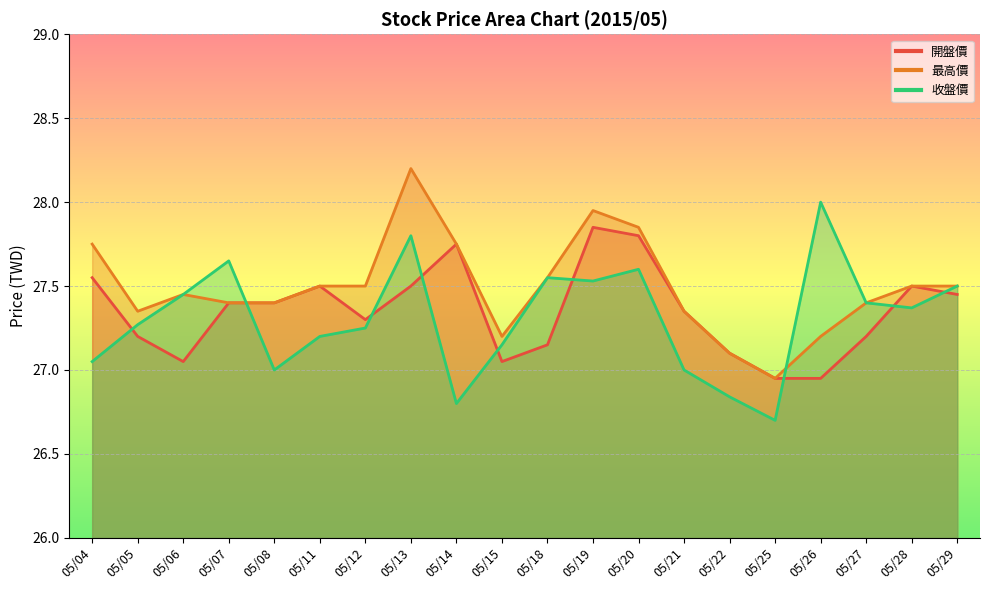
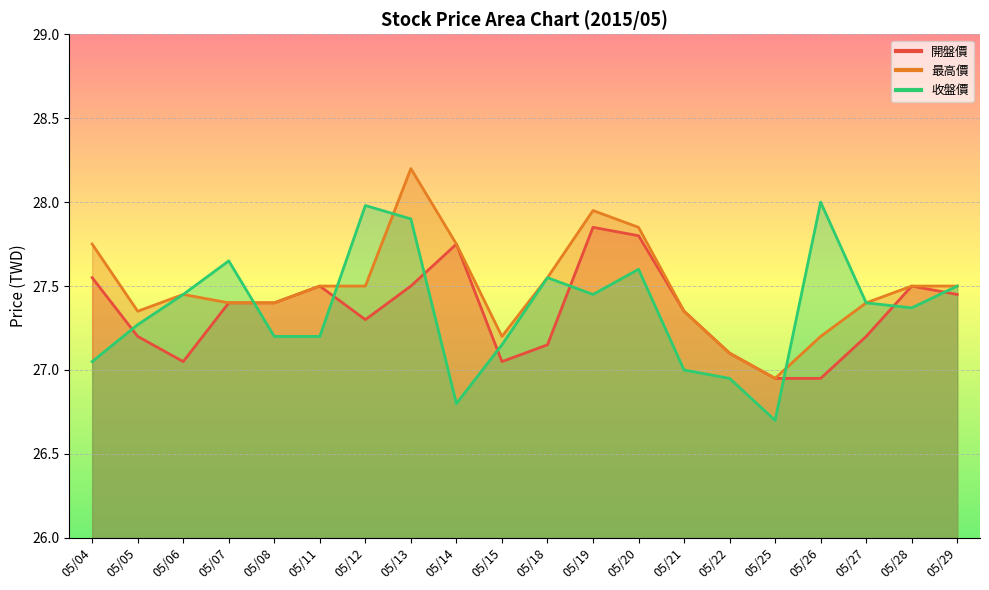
  {
    "收盤價": {
      "05/04": 27.05,
      "05/05": 27.27,
      "05/07": 27.65,
-     "05/08": 27.0,
+     "05/08": 27.2,
      "05/11": 27.20,
-     "05/12": 27.25,
-     "05/13": 27.8,
+     "05/12": 27.98,
+     "05/13": 27.9,
      "05/14": 26.80,
      "05/15": 27.15,
-     "05/19": 27.53,
+     "05/19": 27.45,
      "05/20": 27.60,
      "05/21": 27.00,
-     "05/22": 26.84,
+     "05/22": 26.95,
      "05/25": 26.70,
      "05/26": 28.00,
      "05/28": 27.37
    }
  }
